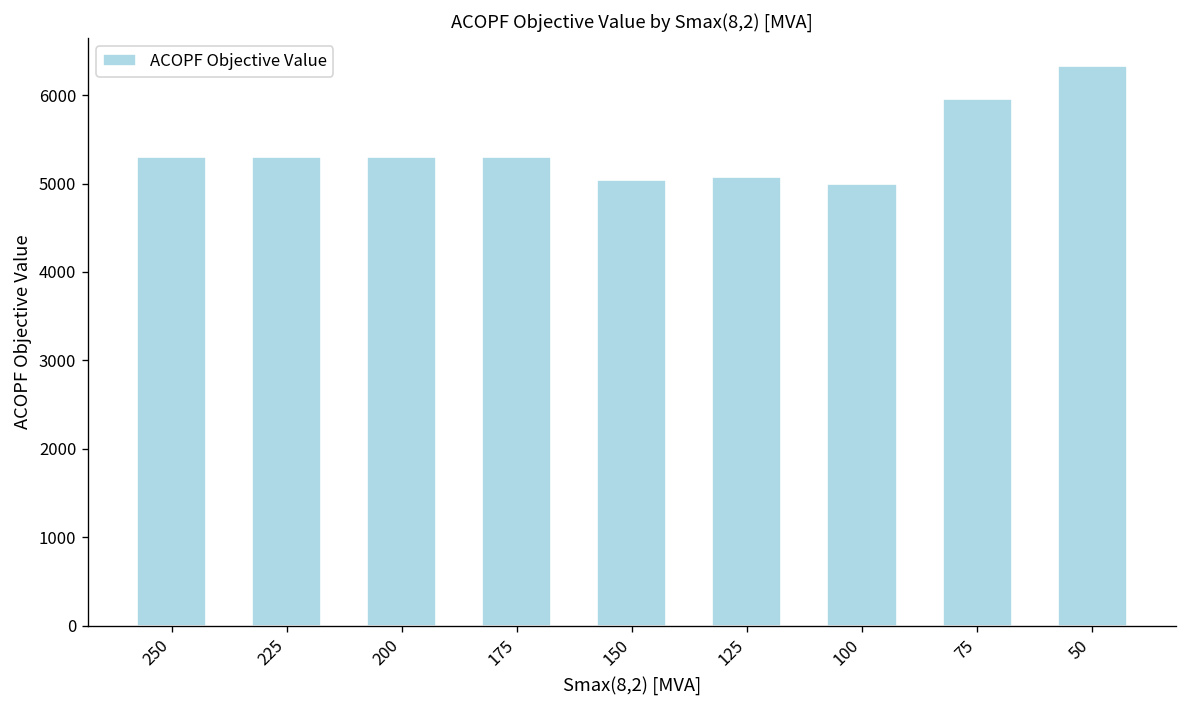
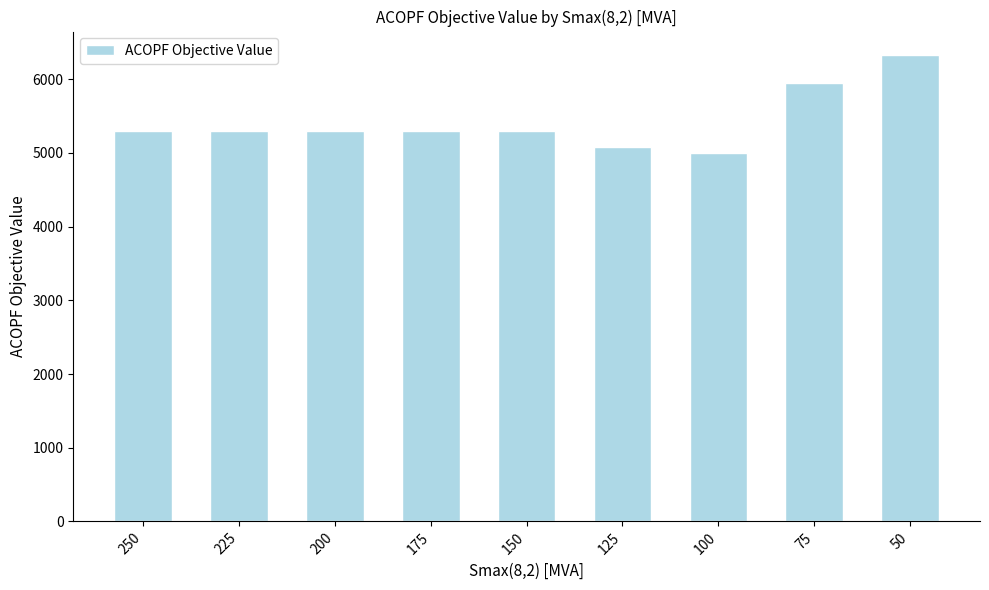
  {
    "250": 5300,
    "225": 5300,
    "200": 5300,
    "175": 5300,
-   "150": 5000,
+   "150": 5300,
    "125": 5100,
    "100": 5000,
    "75": 6000,
    "50": 6300
  }
